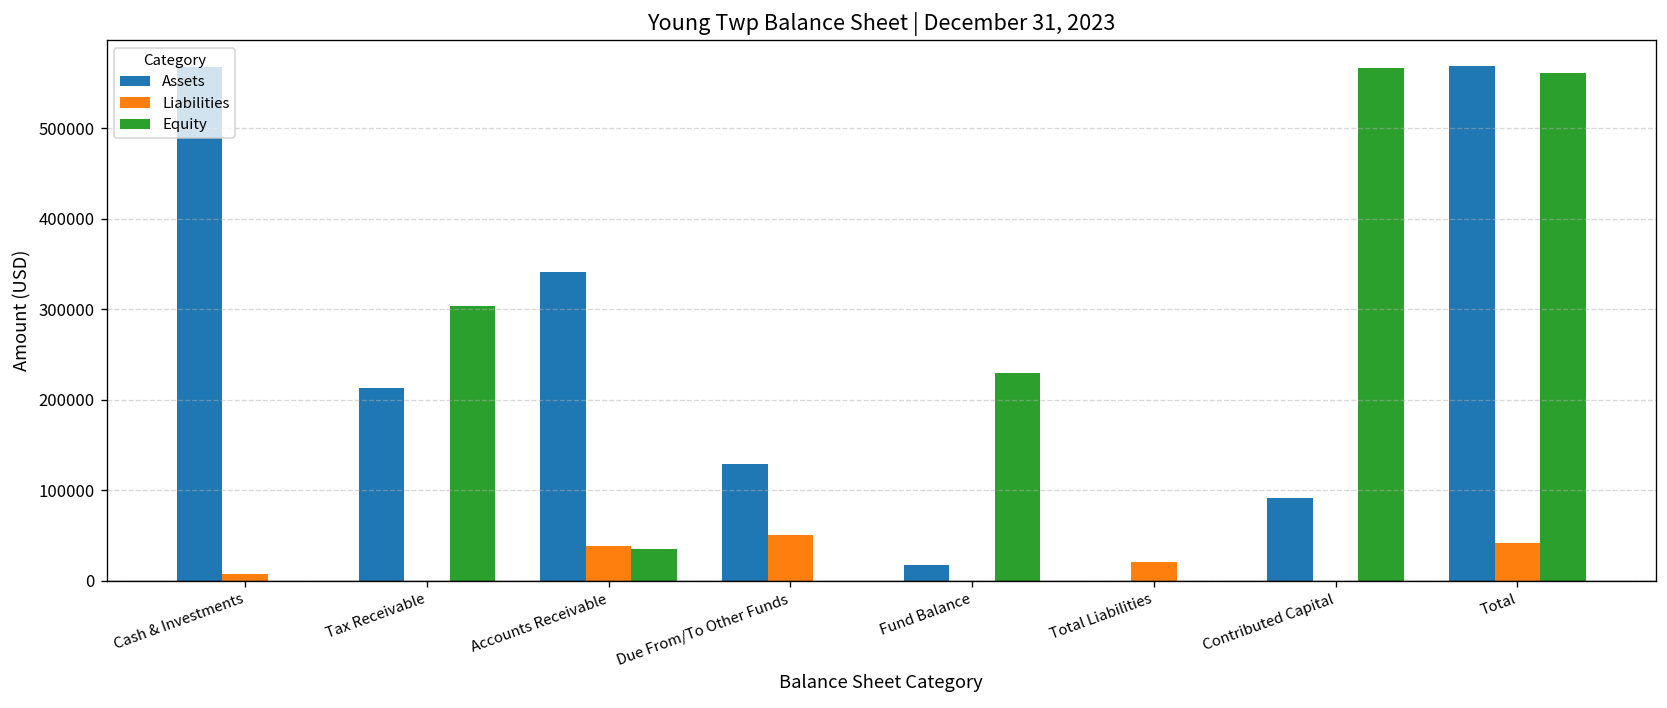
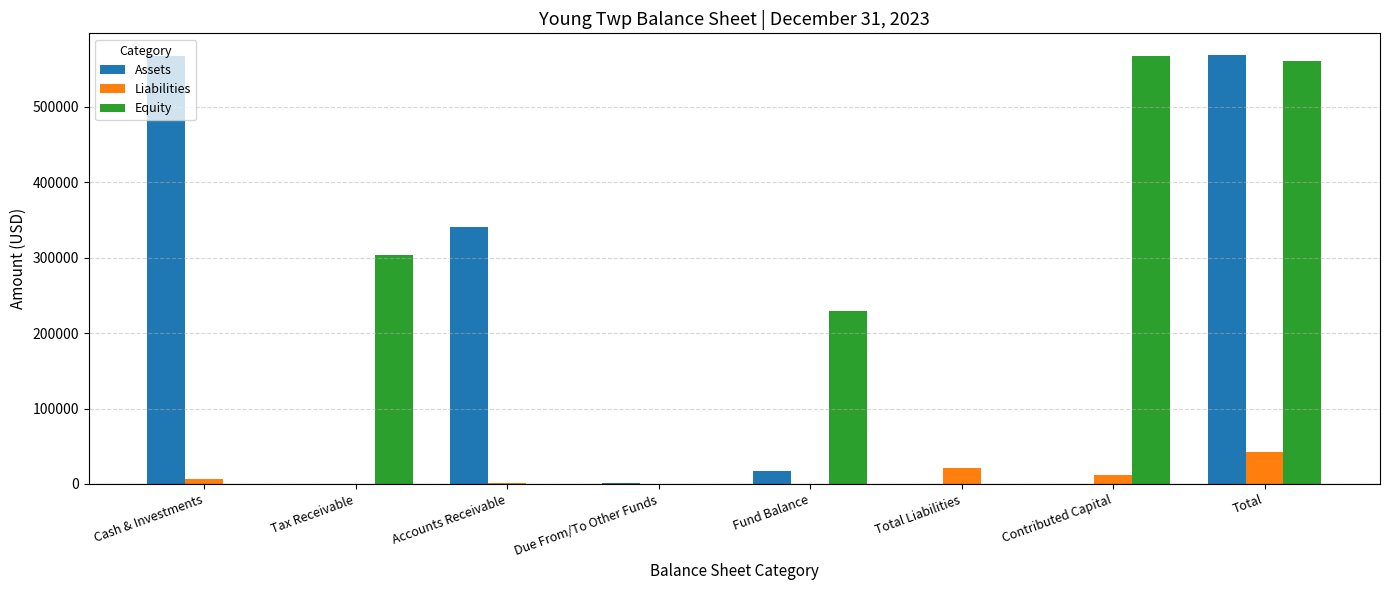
  {
    "Assets": {
-     "Tax Receivable": 210000,
+     "Tax Receivable": 0,
      "Accounts Receivable": 340000,
-     "Due From/To Other Funds": 130000,
+     "Due From/To Other Funds": 0,
      "Fund Balance": 20000,
      "Total Liabilities": 0,
-     "Contributed Capital": 90000,
+     "Contributed Capital": 0,
      "Total": 570000
    },
    "Liabilities": {
      "Cash & Investments": 10000,
      "Tax Receivable": 0,
-     "Accounts Receivable": 40000,
-     "Due From/To Other Funds": 50000,
+     "Accounts Receivable": 0,
+     "Due From/To Other Funds": 0,
      "Fund Balance": 0,
      "Total Liabilities": 20000,
-     "Contributed Capital": 0,
+     "Contributed Capital": 10000,
      "Total": 40000
    },
    "Equity": {
      "Cash & Investments": 0,
      "Tax Receivable": 300000,
-     "Accounts Receivable": 40000,
+     "Accounts Receivable": 0,
      "Due From/To Other Funds": 0,
      "Fund Balance": 230000,
      "Total Liabilities": 0,
      "Contributed Capital": 570000,
      "Total": 560000
    }
  }
